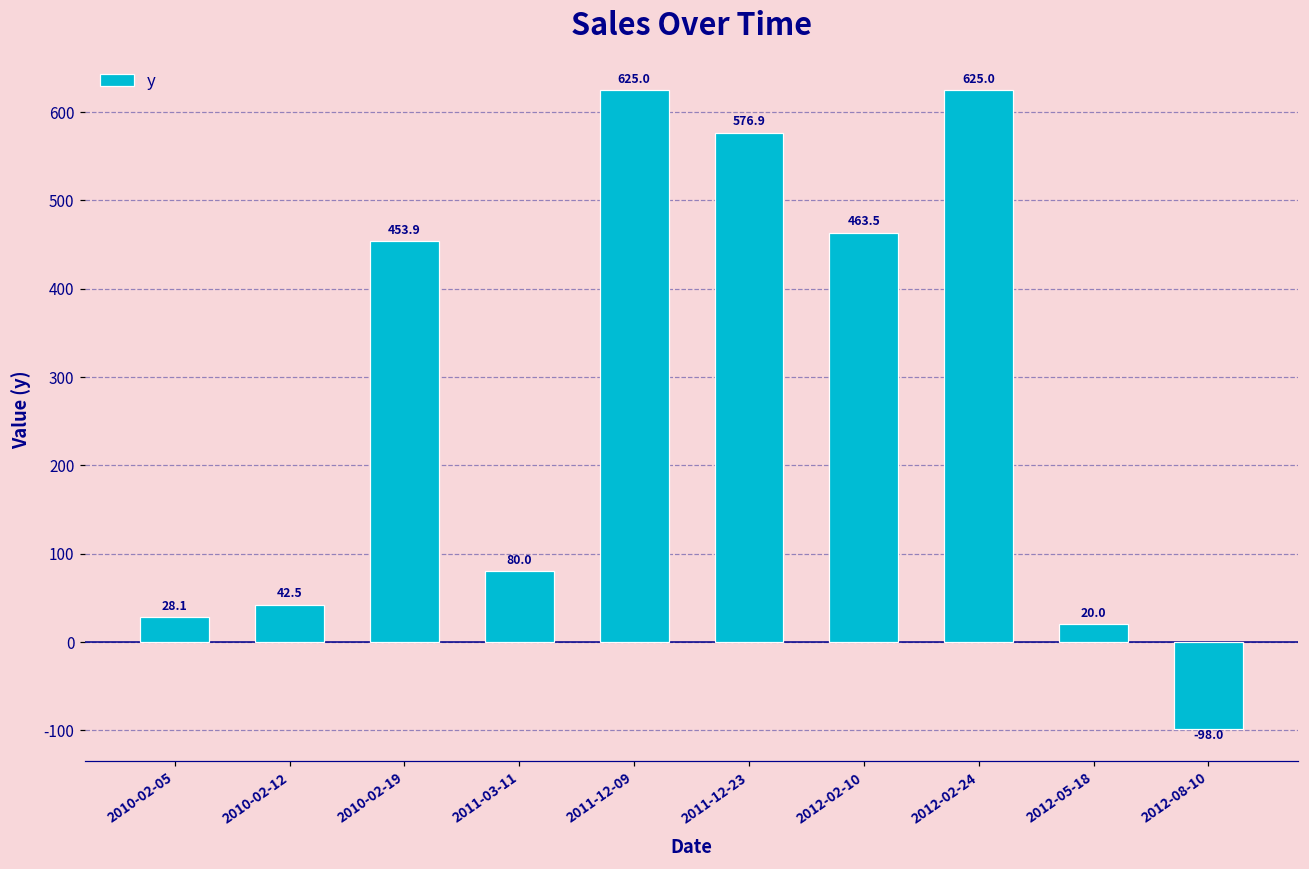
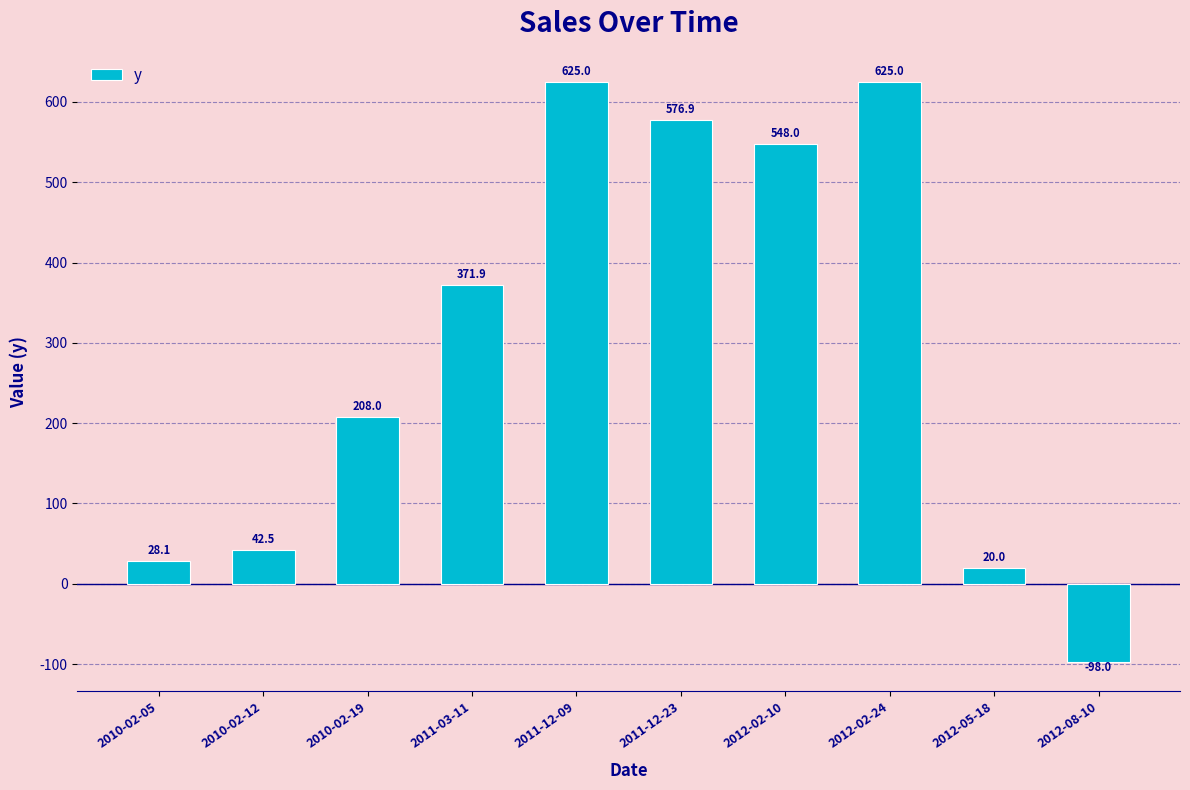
  {
    "2010-02-05": 28.1,
    "2010-02-12": 42.5,
-   "2010-02-19": 453.9,
-   "2011-03-11": 80.0,
+   "2010-02-19": 208.0,
+   "2011-03-11": 371.9,
    "2011-12-09": 625.0,
    "2011-12-23": 576.9,
-   "2012-02-10": 463.5,
+   "2012-02-10": 548.0,
    "2012-02-24": 625.0,
    "2012-05-18": 20.0,
    "2012-08-10": -98.0
  }
